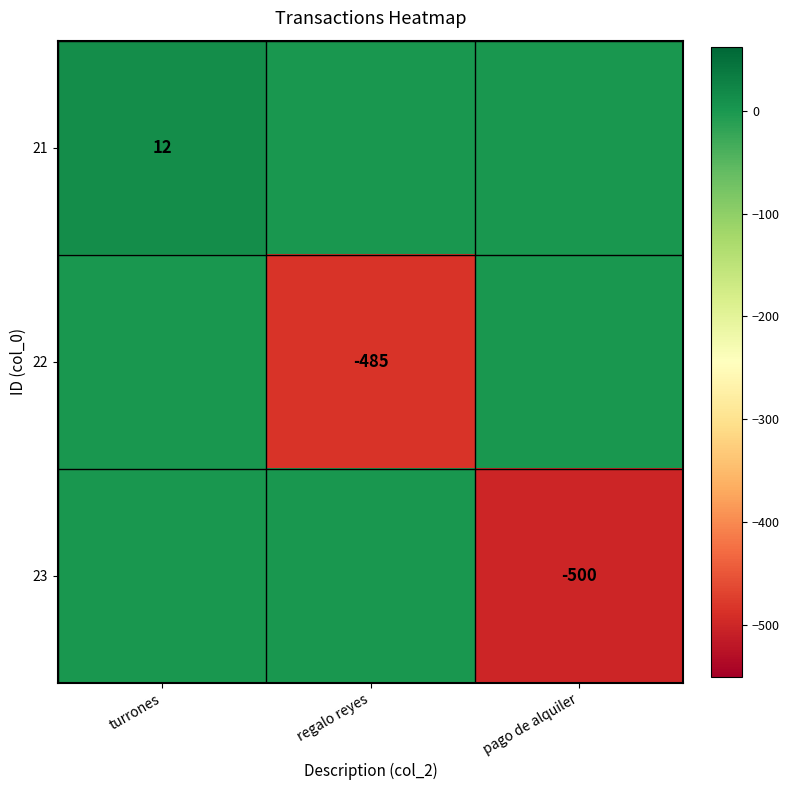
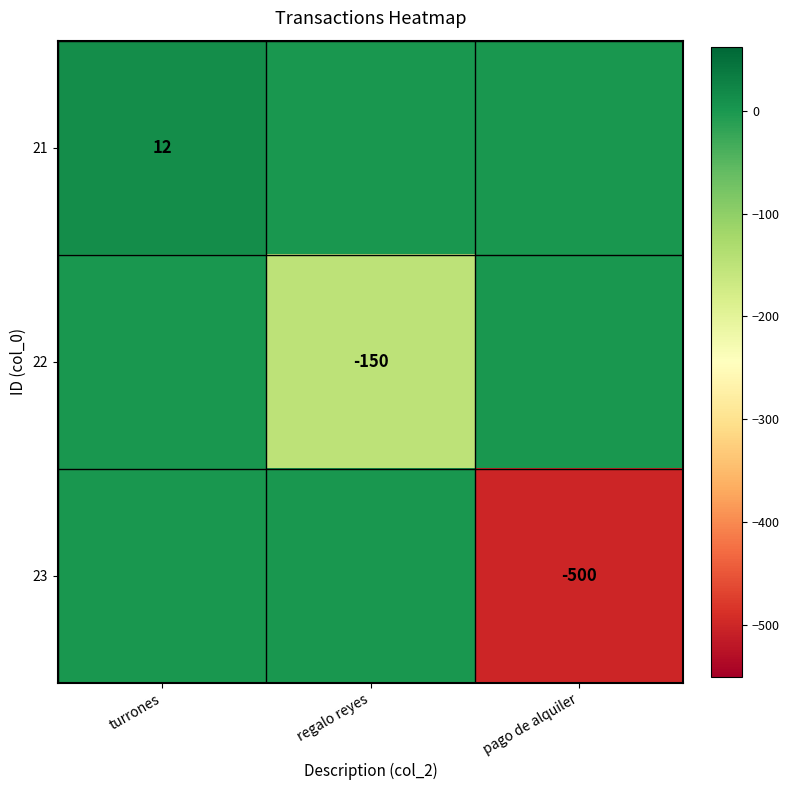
  {
    "21": {
      "turrones": 12
    },
    "22": {
-     "regalo reyes": -485
+     "regalo reyes": -150
    },
    "23": {
      "pago de alquiler": -500
    }
  }
